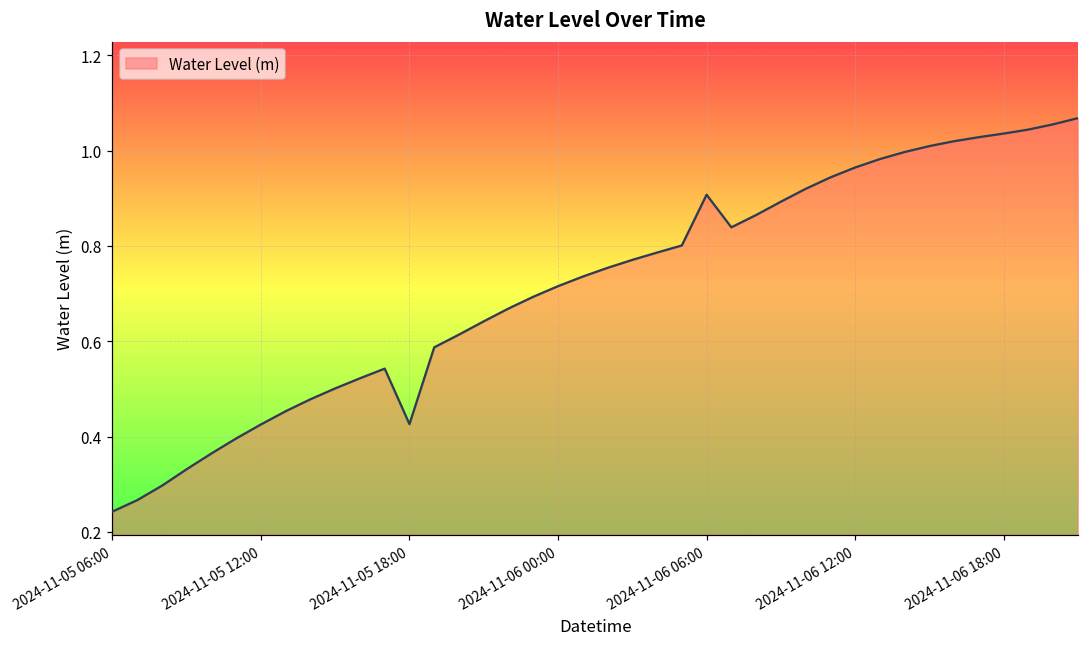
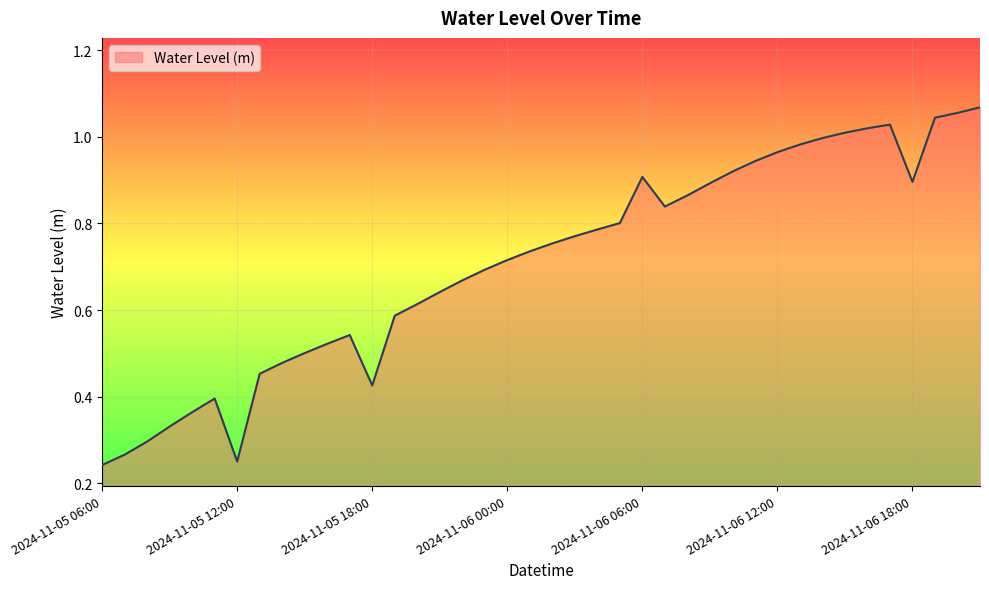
  {
    "2024-11-05 06:00": 0.24,
-   "2024-11-05 12:00": 0.43,
+   "2024-11-05 12:00": 0.25,
    "2024-11-05 18:00": 0.43,
    "2024-11-06 00:00": 0.72,
    "2024-11-06 06:00": 0.91,
    "2024-11-06 12:00": 0.96,
-   "2024-11-06 18:00": 1.04
+   "2024-11-06 18:00": 0.90
  }
